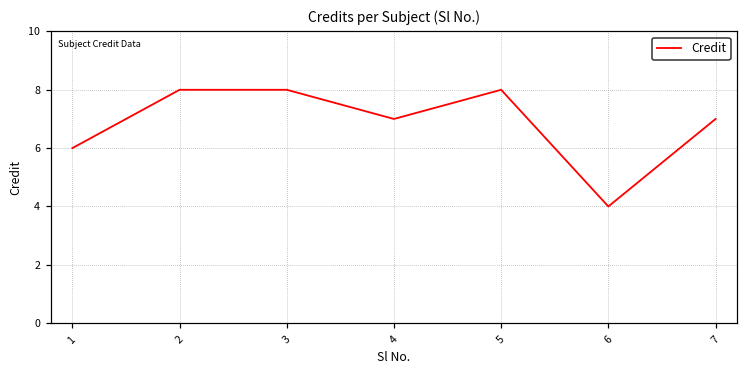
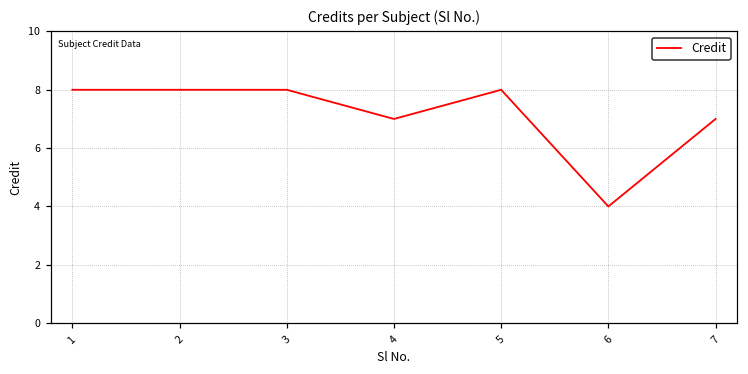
  {
-   "1": 6,
+   "1": 8,
    "2": 8,
    "3": 8,
    "4": 7,
    "5": 8,
    "6": 4,
    "7": 7
  }
